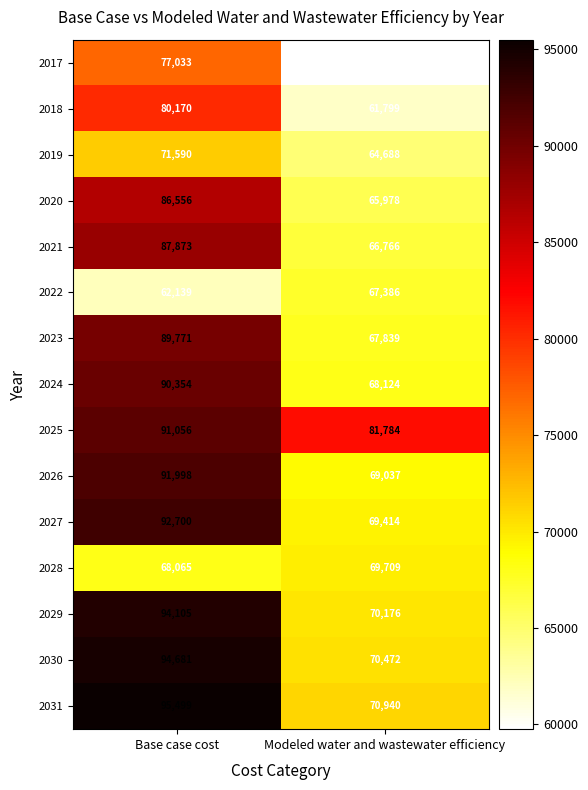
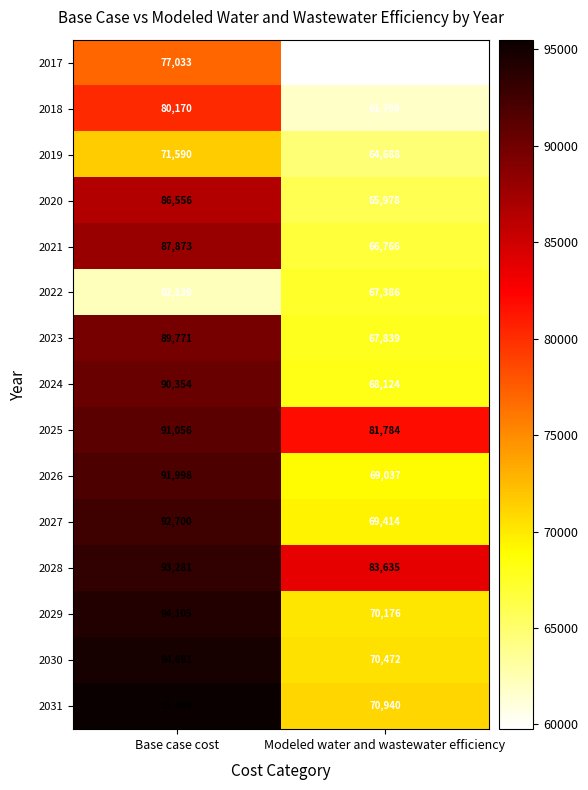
  {
    "2017": {
      "Base case cost": "77,033"
    },
    "2018": {
      "Base case cost": "80,170",
      "Modeled water and wastewater efficiency": "61,799"
    },
    "2019": {
      "Base case cost": "71,590",
      "Modeled water and wastewater efficiency": "64,688"
    },
    "2020": {
      "Base case cost": "86,556",
      "Modeled water and wastewater efficiency": "65,978"
    },
    "2021": {
      "Base case cost": "87,873",
      "Modeled water and wastewater efficiency": "66,766"
    },
    "2022": {
      "Base case cost": "62,139",
      "Modeled water and wastewater efficiency": "67,386"
    },
    "2023": {
      "Base case cost": "89,771",
      "Modeled water and wastewater efficiency": "67,839"
    },
    "2024": {
      "Base case cost": "90,354",
      "Modeled water and wastewater efficiency": "68,124"
    },
    "2025": {
      "Base case cost": "91,056",
      "Modeled water and wastewater efficiency": "81,784"
    },
    "2026": {
      "Base case cost": "91,998",
      "Modeled water and wastewater efficiency": "69,037"
    },
    "2027": {
      "Base case cost": "92,700",
      "Modeled water and wastewater efficiency": "69,414"
    },
    "2028": {
-     "Base case cost": "68,065",
-     "Modeled water and wastewater efficiency": "69,709"
+     "Base case cost": "93,281",
+     "Modeled water and wastewater efficiency": "83,635"
    },
    "2029": {
      "Modeled water and wastewater efficiency": "70,176"
    },
    "2030": {
      "Modeled water and wastewater efficiency": "70,472"
    },
    "2031": {
      "Modeled water and wastewater efficiency": "70,940"
    }
  }
